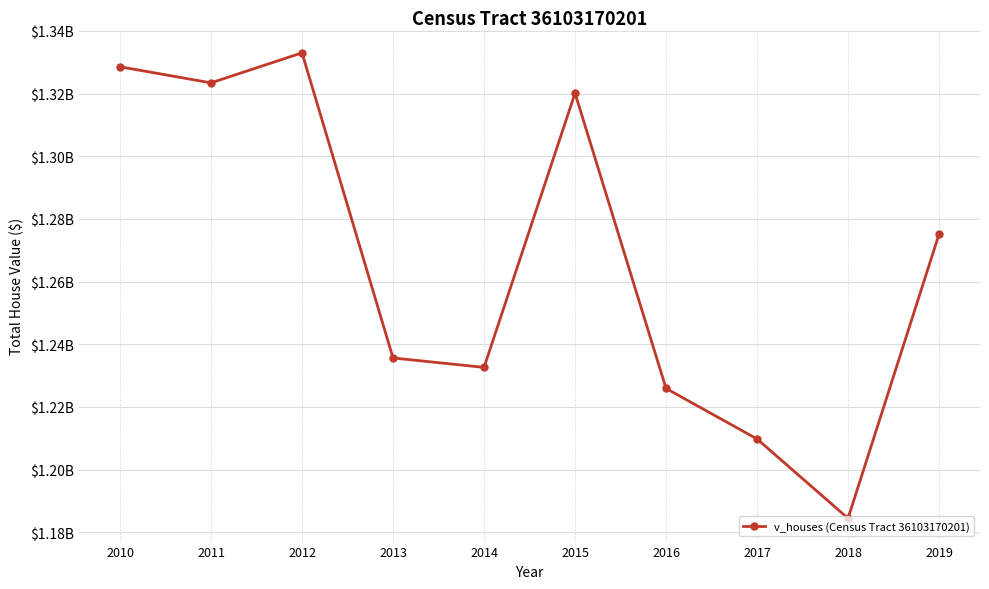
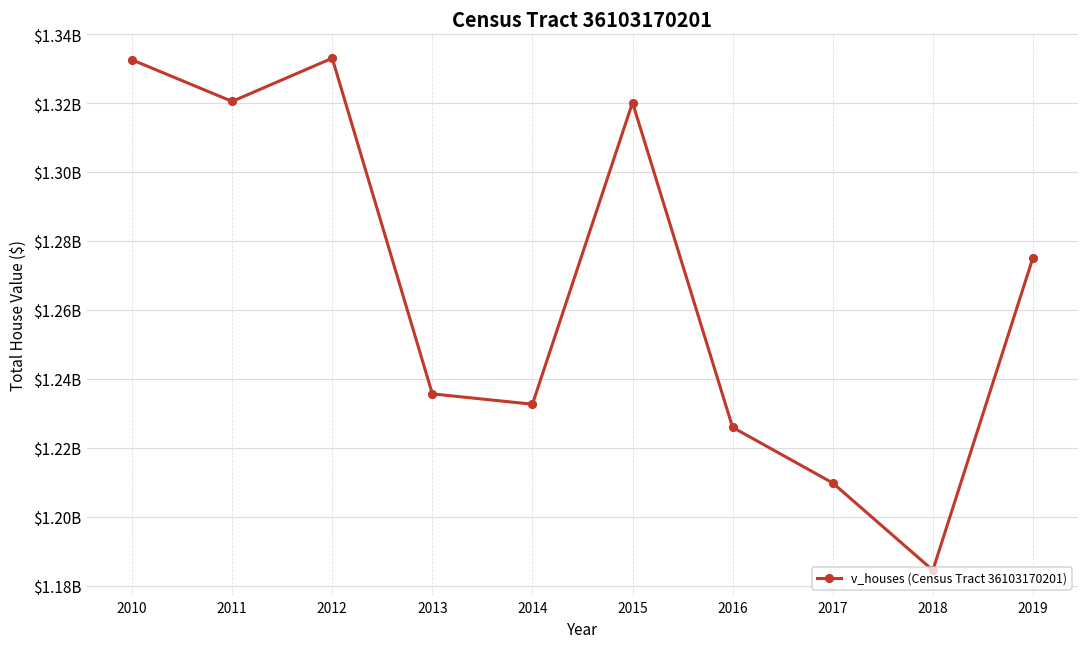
  {
-   "2010": "$1329000000",
-   "2011": "$1323000000",
+   "2010": "$1333000000",
+   "2011": "$1320000000",
    "2012": "$1333000000",
    "2013": "$1236000000",
    "2014": "$1233000000",
    "2015": "$1320000000",
    "2016": "$1226000000",
    "2017": "$1210000000",
    "2019": "$1275000000"
  }
